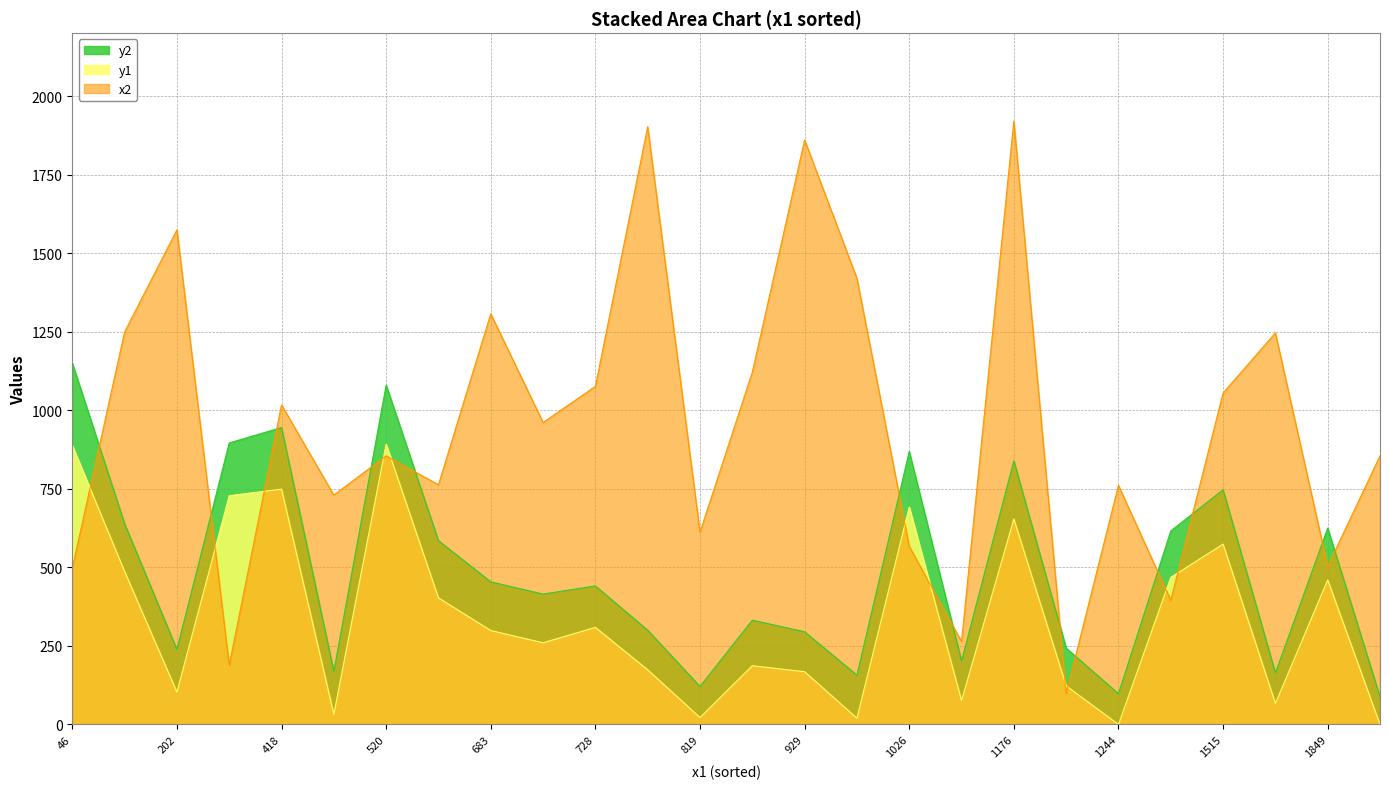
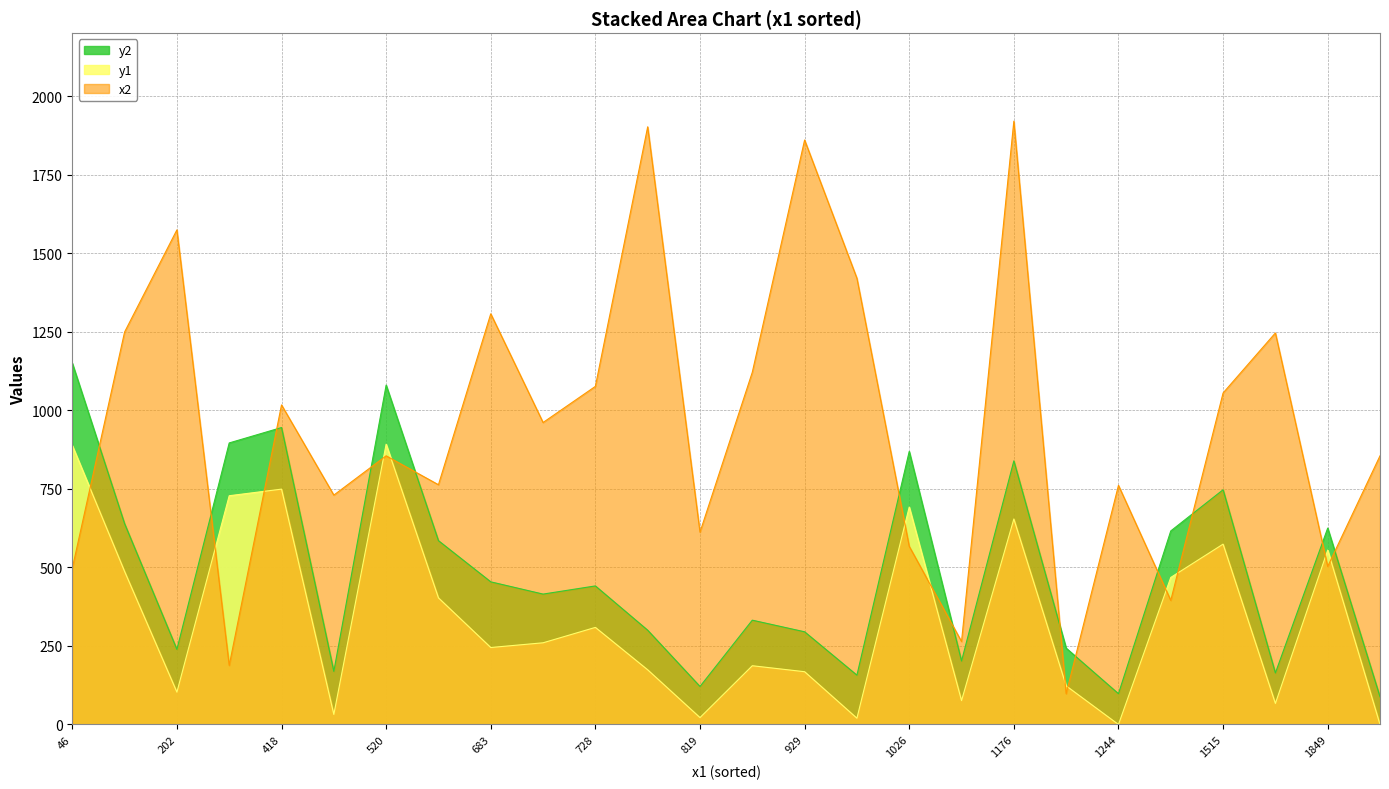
  {
    "y2": {
      "46": 1150,
      "202": 240,
      "418": 950,
      "520": 1080,
      "683": 450,
      "728": 440,
      "819": 120,
      "929": 300,
      "1026": 870,
      "1176": 840,
      "1244": 100,
      "1515": 750,
      "1849": 630
    },
    "y1": {
      "46": 890,
      "202": 100,
      "418": 750,
      "520": 890,
-     "683": 300,
+     "683": 250,
      "728": 310,
      "819": 20,
      "929": 170,
      "1026": 690,
      "1176": 650,
      "1244": 0,
      "1515": 570,
-     "1849": 460
+     "1849": 560
    },
    "x2": {
      "46": 500,
      "202": 1570,
      "418": 1020,
      "520": 860,
      "683": 1310,
      "728": 1080,
      "819": 610,
      "929": 1860,
      "1026": 570,
      "1176": 1920,
      "1244": 760,
      "1515": 1060,
      "1849": 500
    }
  }
